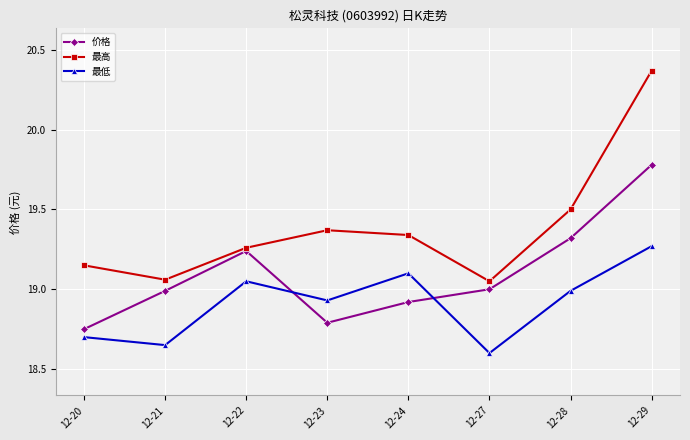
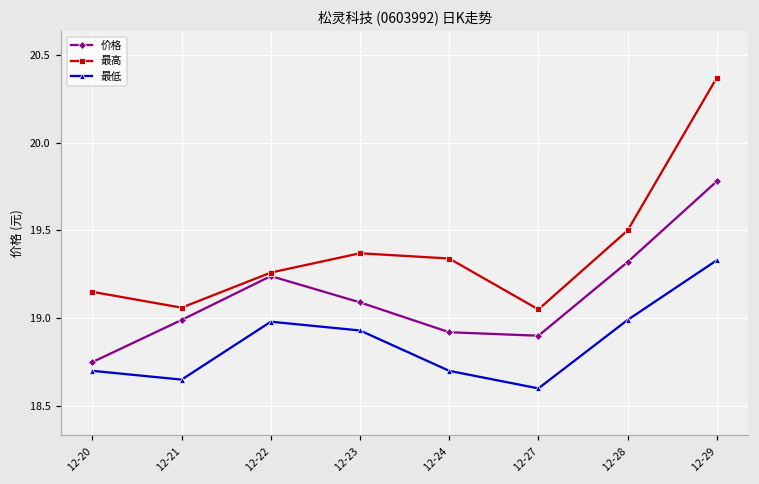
  {
    "价格": {
      "12-20": 18.75,
      "12-21": 18.99,
      "12-22": 19.24,
-     "12-23": 18.79,
+     "12-23": 19.09,
      "12-24": 18.92,
-     "12-27": 19.0,
+     "12-27": 18.9,
      "12-28": 19.32,
      "12-29": 19.78
    },
    "最高": {
      "12-20": 19.15,
      "12-21": 19.06,
      "12-22": 19.26,
      "12-23": 19.37,
      "12-24": 19.34,
      "12-27": 19.05,
      "12-28": 19.50,
      "12-29": 20.37
    },
    "最低": {
      "12-20": 18.70,
      "12-21": 18.65,
-     "12-22": 19.05,
+     "12-22": 18.98,
      "12-23": 18.93,
-     "12-24": 19.1,
+     "12-24": 18.7,
      "12-27": 18.60,
      "12-28": 18.99,
-     "12-29": 19.27
+     "12-29": 19.33
    }
  }
